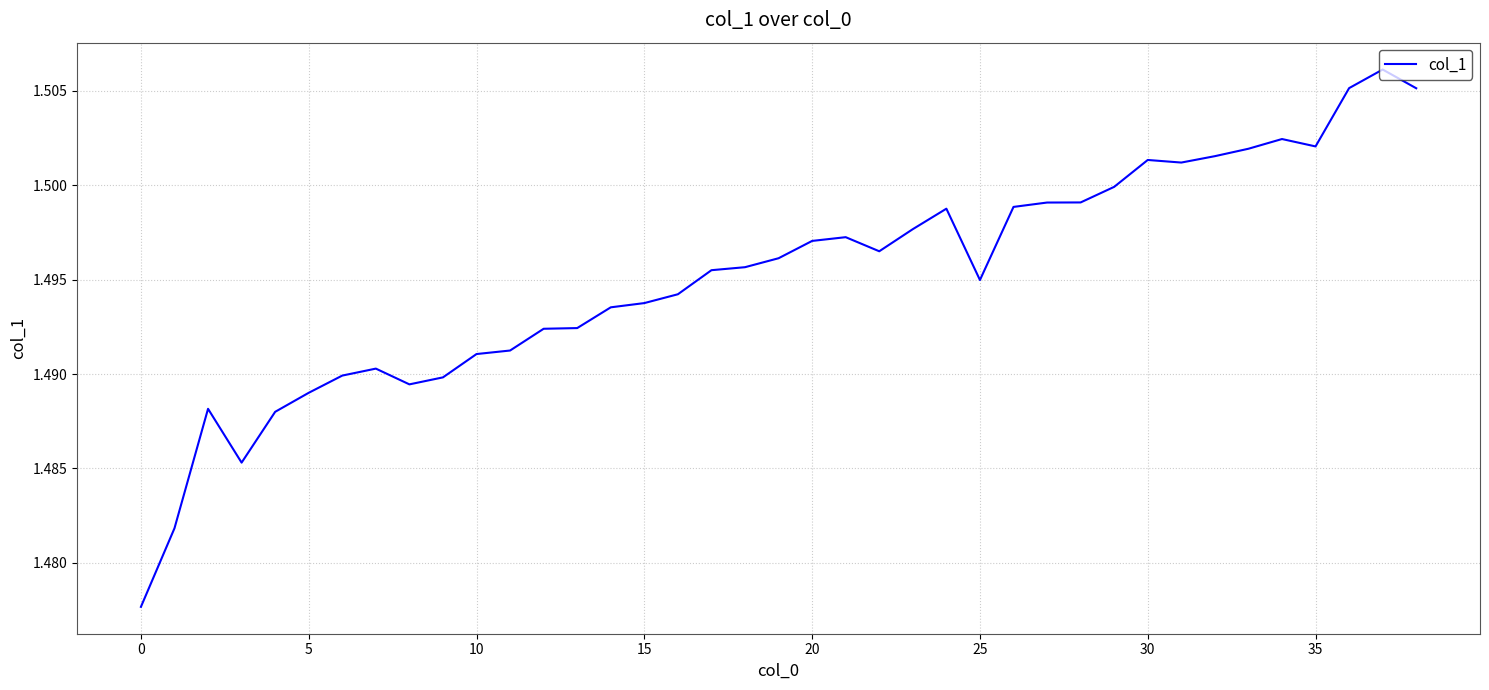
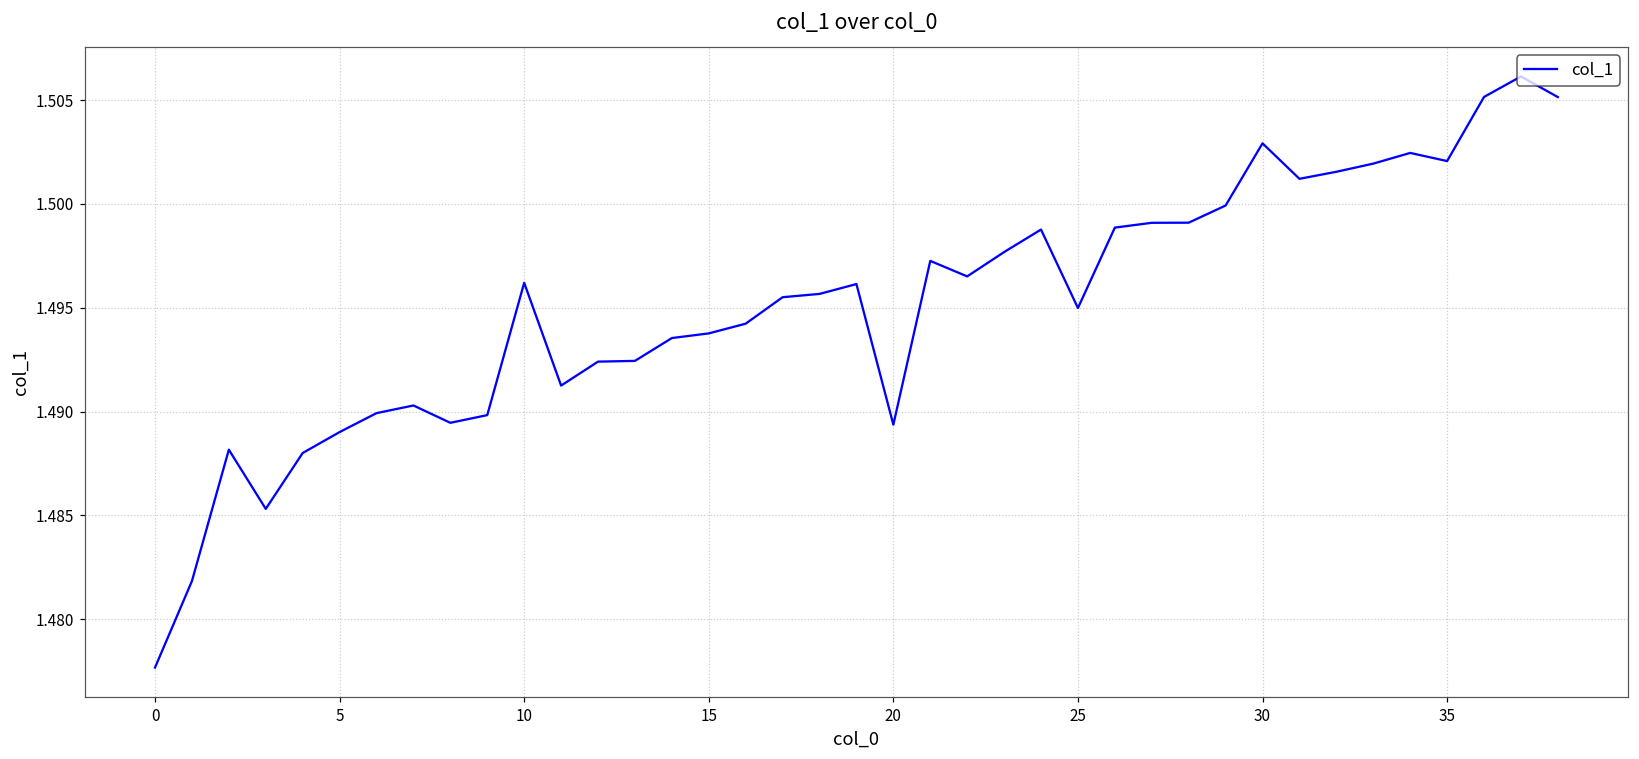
  {
    "0": 1.4777,
    "5": 1.4890,
-   "10": 1.4911,
+   "10": 1.4962,
    "15": 1.4938,
-   "20": 1.4971,
+   "20": 1.4894,
    "25": 1.4950,
-   "30": 1.5013,
+   "30": 1.5029,
    "35": 1.5021
  }
